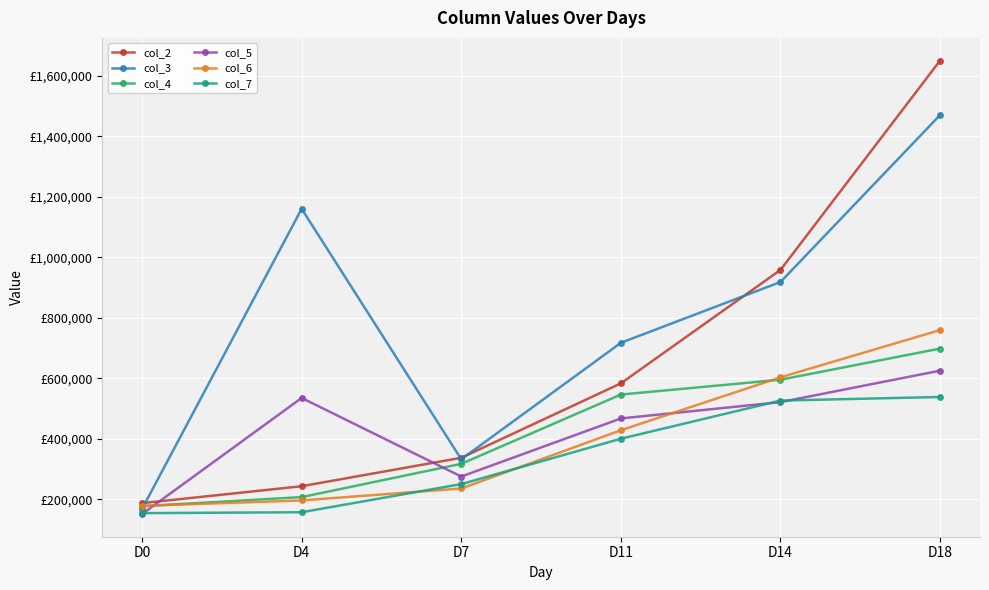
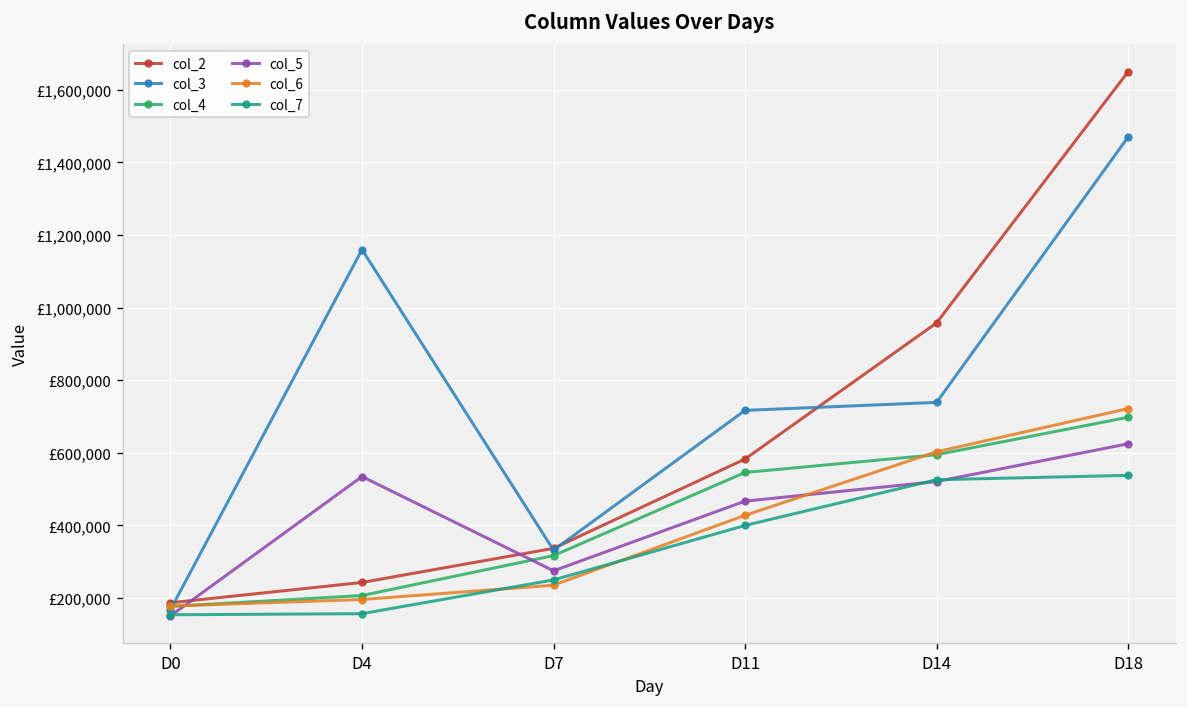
  {
    "col_2": {
      "D0": "£190,000",
      "D4": "£240,000",
      "D11": "£580,000",
      "D14": "£960,000",
      "D18": "£1,650,000"
    },
    "col_3": {
      "D0": "£170,000",
      "D4": "£1,160,000",
      "D11": "£720,000",
-     "D14": "£920,000",
+     "D14": "£740,000",
      "D18": "£1,470,000"
    },
    "col_5": {
      "D4": "£530,000",
      "D7": "£280,000",
      "D11": "£470,000",
      "D18": "£630,000"
    },
    "col_6": {
      "D4": "£200,000",
      "D7": "£240,000",
      "D11": "£430,000",
-     "D18": "£760,000"
+     "D18": "£720,000"
    }
  }
